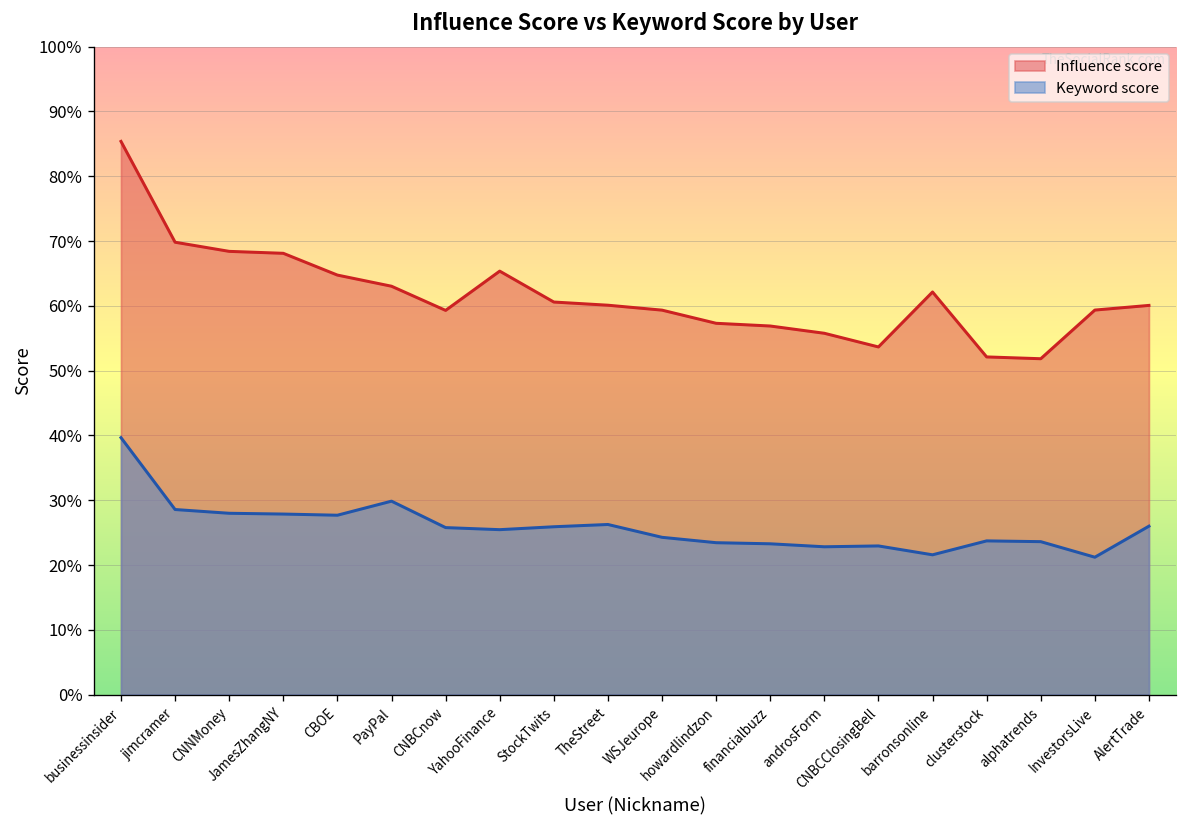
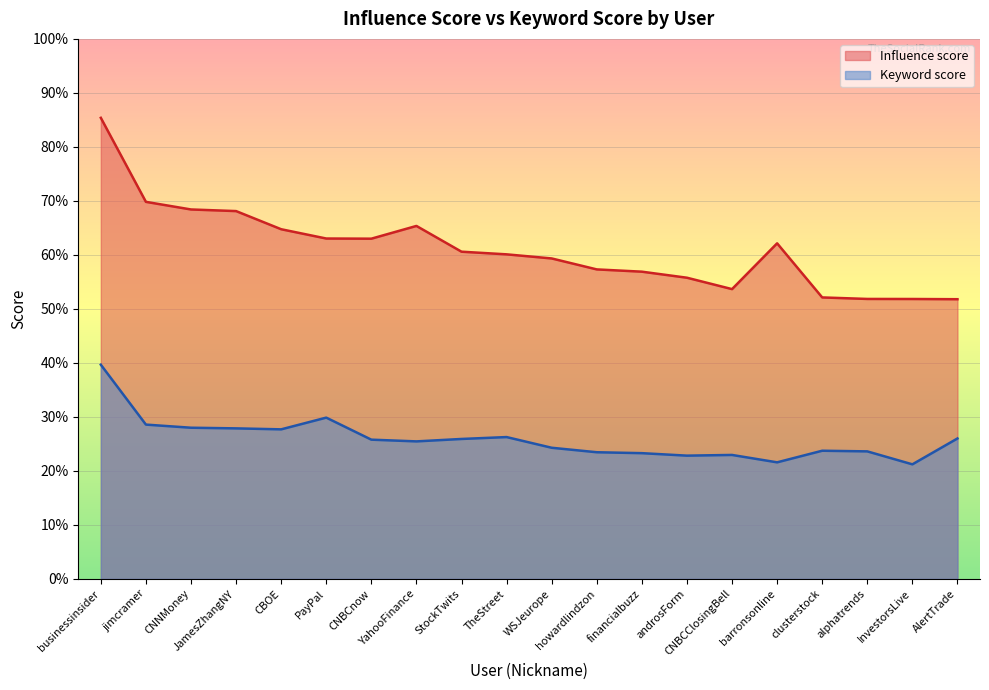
  {
    "Influence score": {
      "businessinsider": "85%",
      "jimcramer": "70%",
      "CNNMoney": "68%",
      "JamesZhangNY": "68%",
      "CBOE": "65%",
      "PayPal": "63%",
-     "CNBCnow": "59%",
+     "CNBCnow": "63%",
      "YahooFinance": "65%",
      "StockTwits": "61%",
      "TheStreet": "60%",
      "WSJeurope": "59%",
      "howardlindzon": "57%",
      "financialbuzz": "57%",
      "androsForm": "56%",
      "CNBCClosingBell": "54%",
      "barronsonline": "62%",
      "clusterstock": "52%",
      "alphatrends": "52%",
-     "InvestorsLive": "59%",
-     "AlertTrade": "60%"
+     "InvestorsLive": "52%",
+     "AlertTrade": "52%"
    },
    "Keyword score": {
      "businessinsider": "40%",
      "jimcramer": "29%",
      "CNNMoney": "28%",
      "JamesZhangNY": "28%",
      "CBOE": "28%",
      "PayPal": "30%",
      "CNBCnow": "26%",
      "YahooFinance": "25%",
      "StockTwits": "26%",
      "TheStreet": "26%",
      "WSJeurope": "24%",
      "howardlindzon": "23%",
      "financialbuzz": "23%",
      "androsForm": "23%",
      "CNBCClosingBell": "23%",
      "barronsonline": "22%",
      "clusterstock": "24%",
      "alphatrends": "24%",
      "InvestorsLive": "21%",
      "AlertTrade": "26%"
    }
  }
